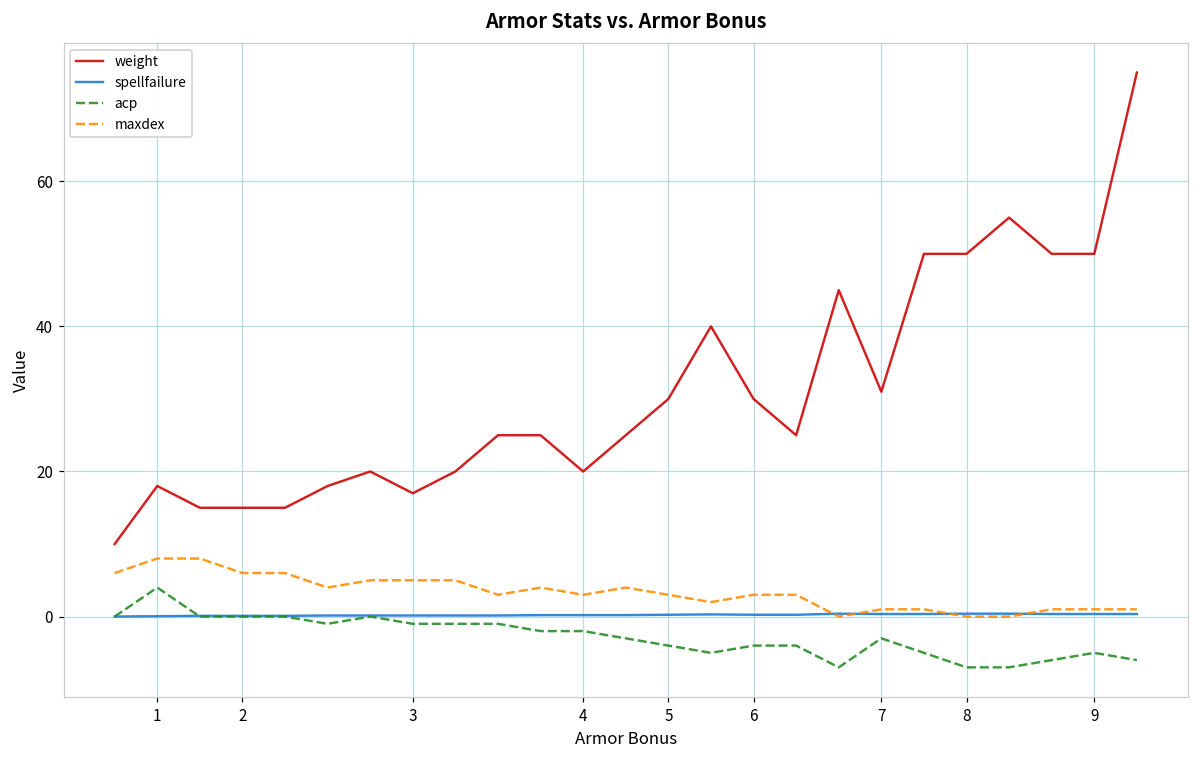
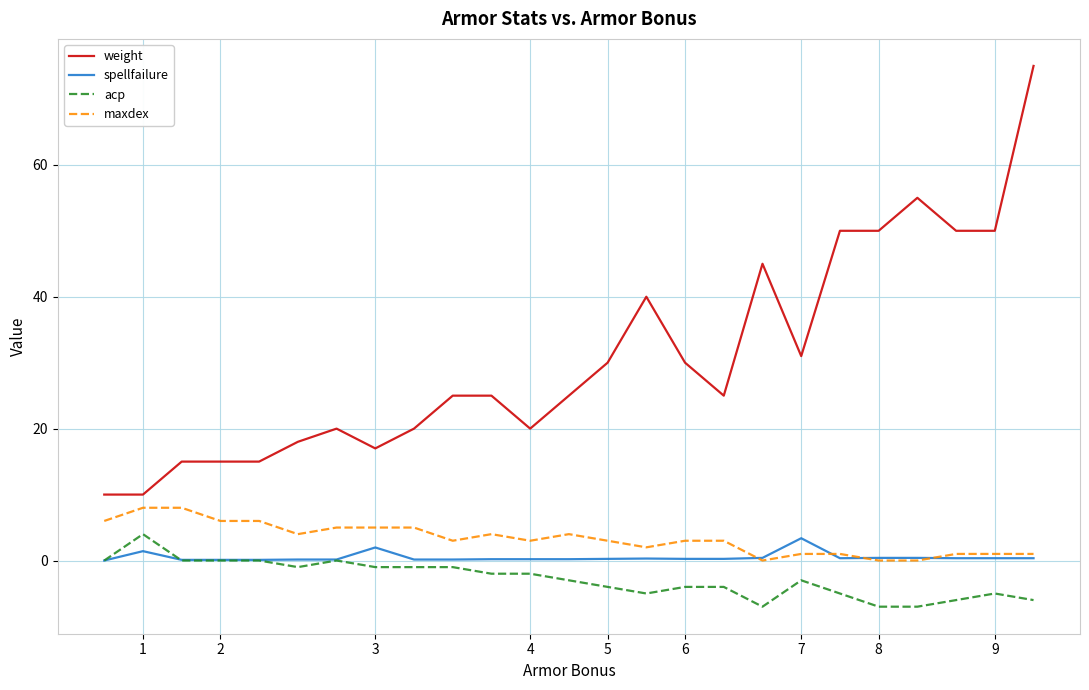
  {
    "weight": {
-     "1": 18,
+     "1": 10,
      "3": 17,
      "7": 31
    },
    "spellfailure": {
-     "1": 0,
-     "3": 0,
-     "7": 0
+     "1": 1,
+     "3": 2,
+     "7": 3
    },
    "acp": {
      "1": 4,
      "3": -1,
      "7": -3
    },
    "maxdex": {
      "1": 8,
      "3": 5,
      "7": 1
    }
  }
